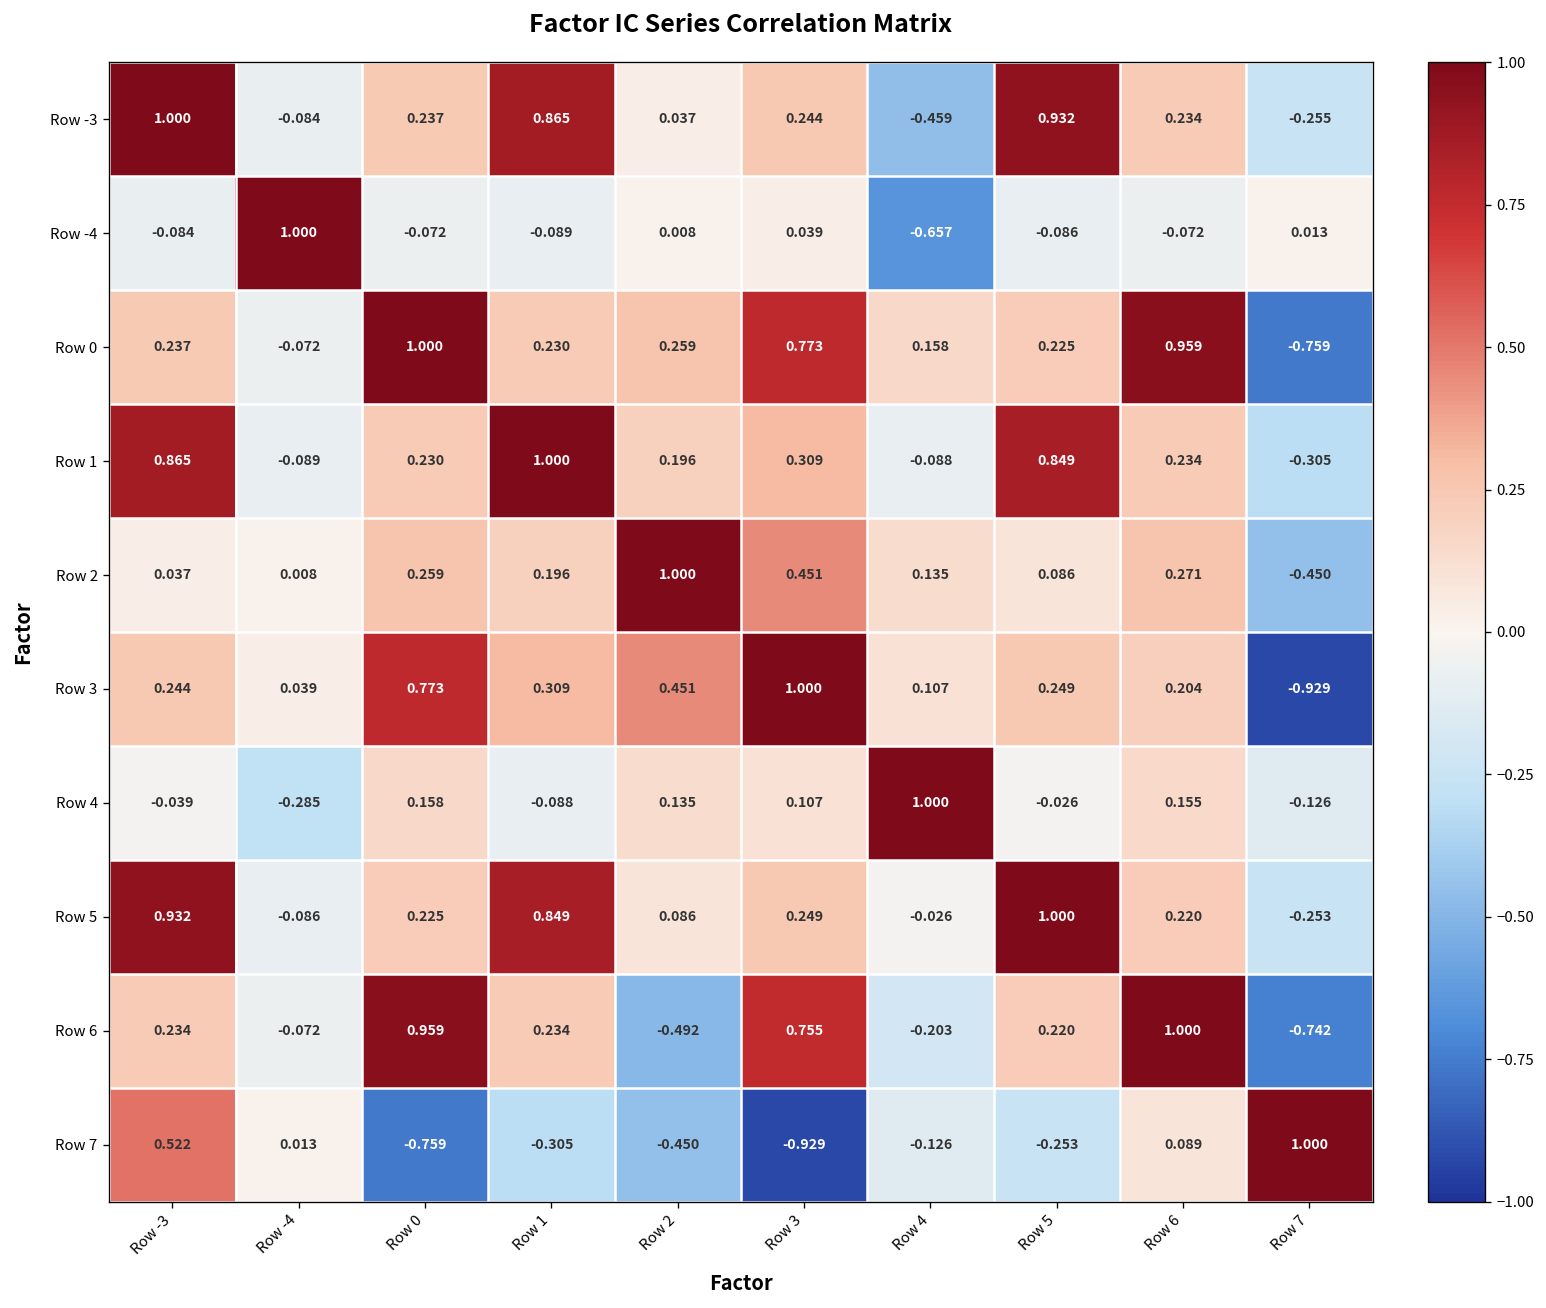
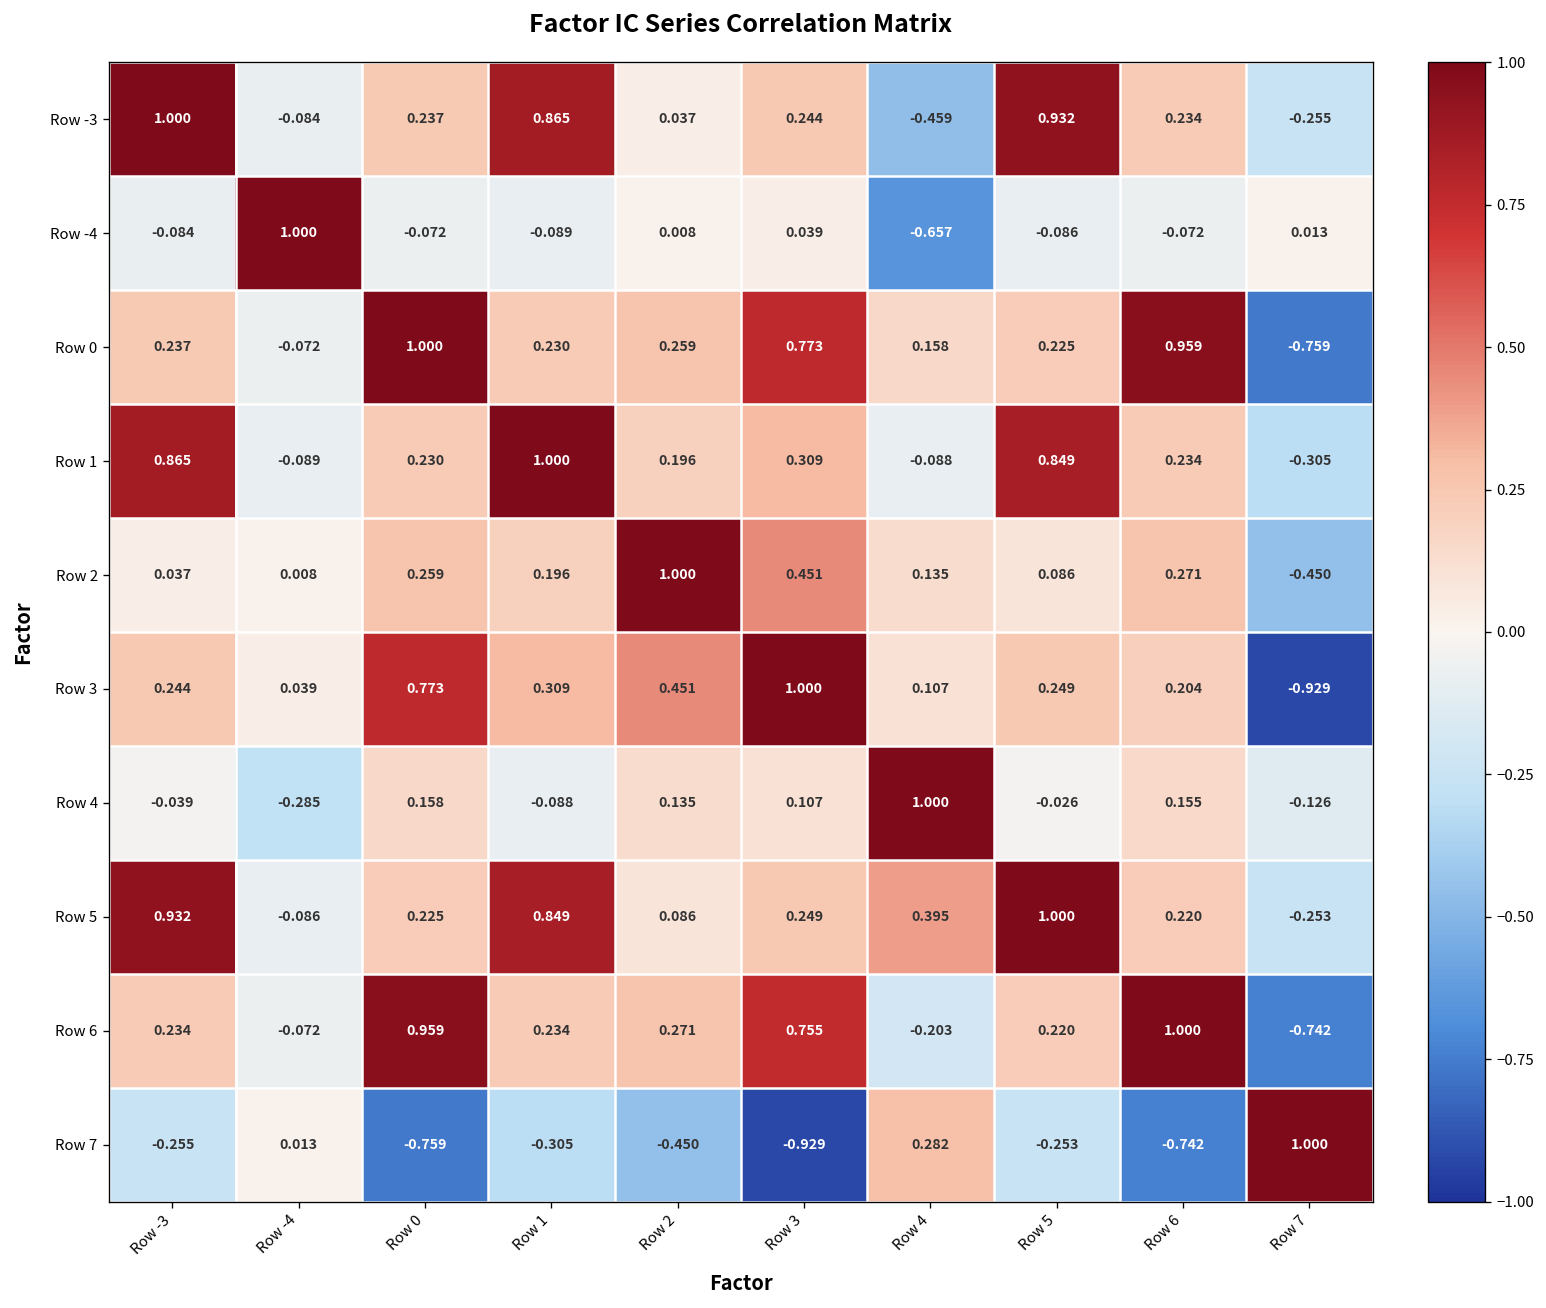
  {
    "Row -3": {
      "Row -3": 1.000,
      "Row -4": -0.084,
      "Row 0": 0.237,
      "Row 1": 0.865,
      "Row 2": 0.037,
      "Row 3": 0.244,
      "Row 4": -0.459,
      "Row 5": 0.932,
      "Row 6": 0.234,
      "Row 7": -0.255
    },
    "Row -4": {
      "Row -3": -0.084,
      "Row -4": 1.000,
      "Row 0": -0.072,
      "Row 1": -0.089,
      "Row 2": 0.008,
      "Row 3": 0.039,
      "Row 4": -0.657,
      "Row 5": -0.086,
      "Row 6": -0.072,
      "Row 7": 0.013
    },
    "Row 0": {
      "Row -3": 0.237,
      "Row -4": -0.072,
      "Row 0": 1.000,
      "Row 1": 0.230,
      "Row 2": 0.259,
      "Row 3": 0.773,
      "Row 4": 0.158,
      "Row 5": 0.225,
      "Row 6": 0.959,
      "Row 7": -0.759
    },
    "Row 1": {
      "Row -3": 0.865,
      "Row -4": -0.089,
      "Row 0": 0.230,
      "Row 1": 1.000,
      "Row 2": 0.196,
      "Row 3": 0.309,
      "Row 4": -0.088,
      "Row 5": 0.849,
      "Row 6": 0.234,
      "Row 7": -0.305
    },
    "Row 2": {
      "Row -3": 0.037,
      "Row -4": 0.008,
      "Row 0": 0.259,
      "Row 1": 0.196,
      "Row 2": 1.000,
      "Row 3": 0.451,
      "Row 4": 0.135,
      "Row 5": 0.086,
      "Row 6": 0.271,
      "Row 7": -0.450
    },
    "Row 3": {
      "Row -3": 0.244,
      "Row -4": 0.039,
      "Row 0": 0.773,
      "Row 1": 0.309,
      "Row 2": 0.451,
      "Row 3": 1.000,
      "Row 4": 0.107,
      "Row 5": 0.249,
      "Row 6": 0.204,
      "Row 7": -0.929
    },
    "Row 4": {
      "Row -3": -0.039,
      "Row -4": -0.285,
      "Row 0": 0.158,
      "Row 1": -0.088,
      "Row 2": 0.135,
      "Row 3": 0.107,
      "Row 4": 1.000,
      "Row 5": -0.026,
      "Row 6": 0.155,
      "Row 7": -0.126
    },
    "Row 5": {
      "Row -3": 0.932,
      "Row -4": -0.086,
      "Row 0": 0.225,
      "Row 1": 0.849,
      "Row 2": 0.086,
      "Row 3": 0.249,
-     "Row 4": -0.026,
+     "Row 4": 0.395,
      "Row 5": 1.000,
      "Row 6": 0.220,
      "Row 7": -0.253
    },
    "Row 6": {
      "Row -3": 0.234,
      "Row -4": -0.072,
      "Row 0": 0.959,
      "Row 1": 0.234,
-     "Row 2": -0.492,
+     "Row 2": 0.271,
      "Row 3": 0.755,
      "Row 4": -0.203,
      "Row 5": 0.220,
      "Row 6": 1.000,
      "Row 7": -0.742
    },
    "Row 7": {
-     "Row -3": 0.522,
+     "Row -3": -0.255,
      "Row -4": 0.013,
      "Row 0": -0.759,
      "Row 1": -0.305,
      "Row 2": -0.450,
      "Row 3": -0.929,
-     "Row 4": -0.126,
+     "Row 4": 0.282,
      "Row 5": -0.253,
-     "Row 6": 0.089,
+     "Row 6": -0.742,
      "Row 7": 1.000
    }
  }
